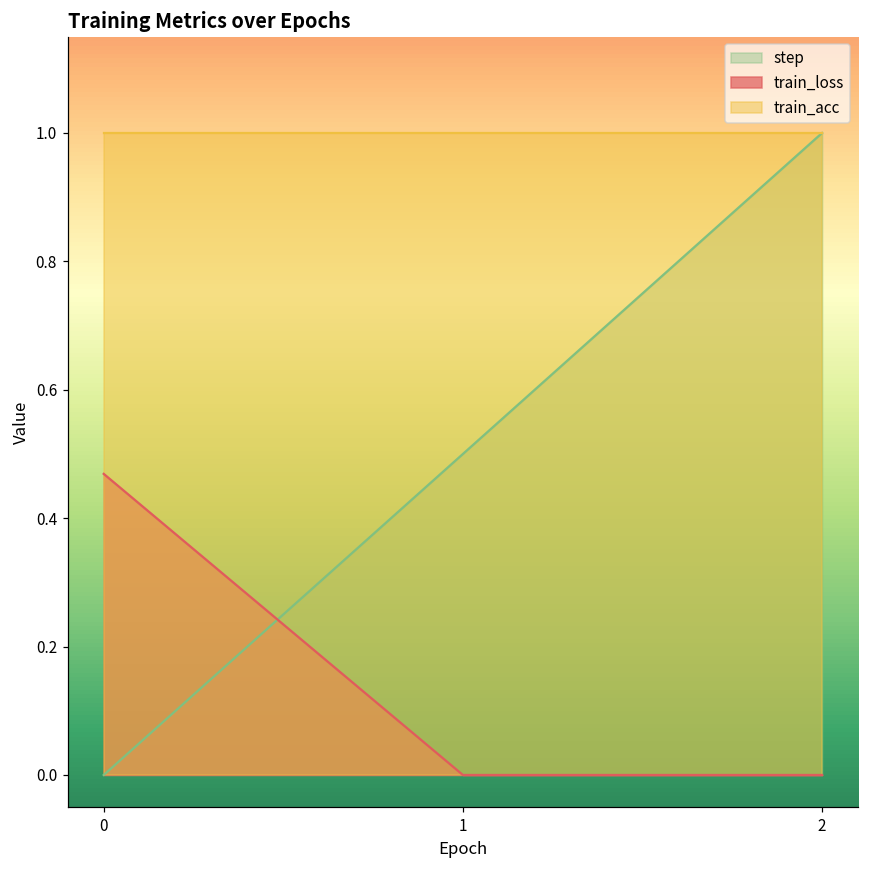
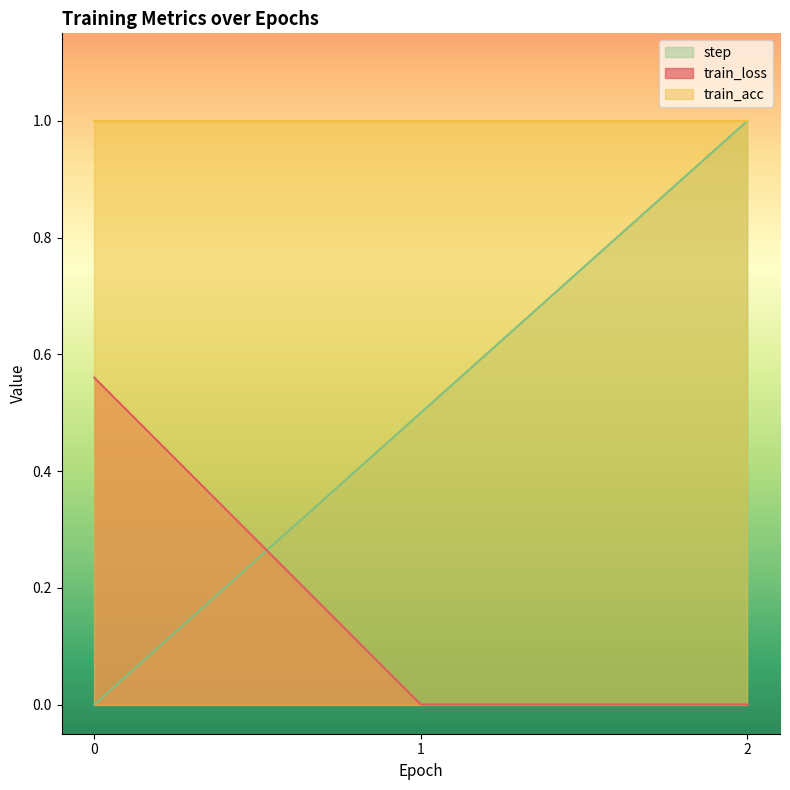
  {
    "step": {
      "0": 0.00,
      "1": 0.50
    },
    "train_loss": {
-     "0": 0.47,
+     "0": 0.56,
      "1": 0.00,
      "2": 0.00
    },
    "train_acc": {
      "0": 1.00,
      "1": 1.00
    }
  }
